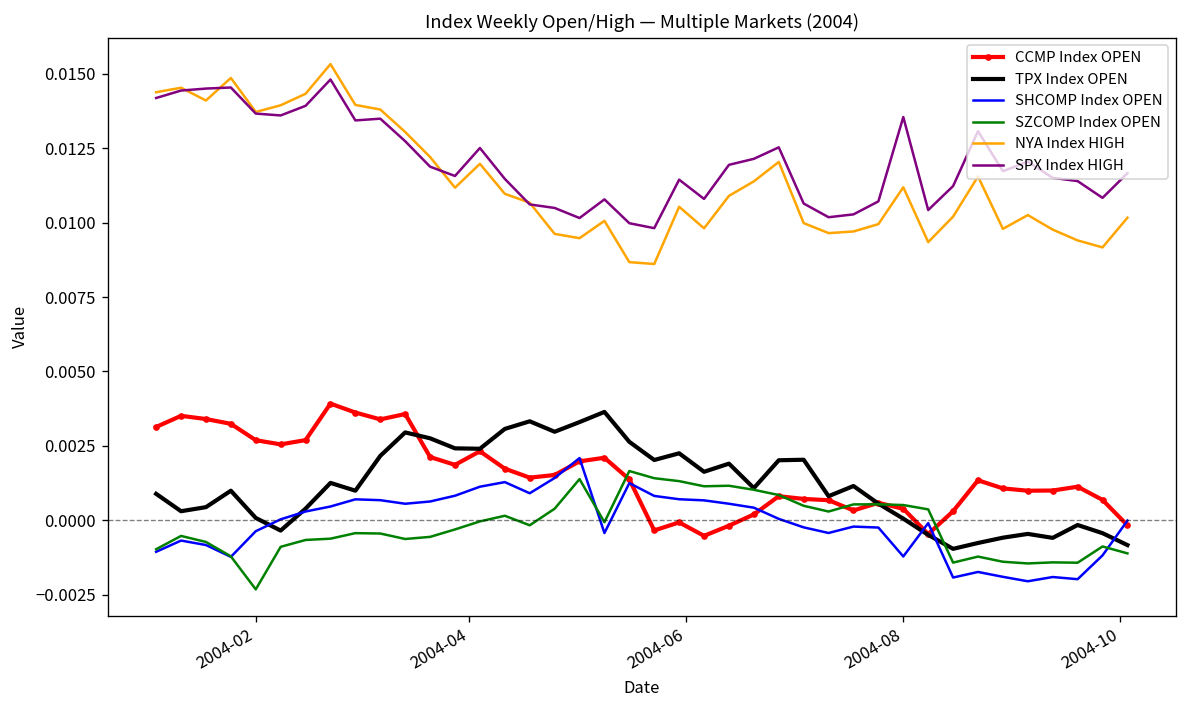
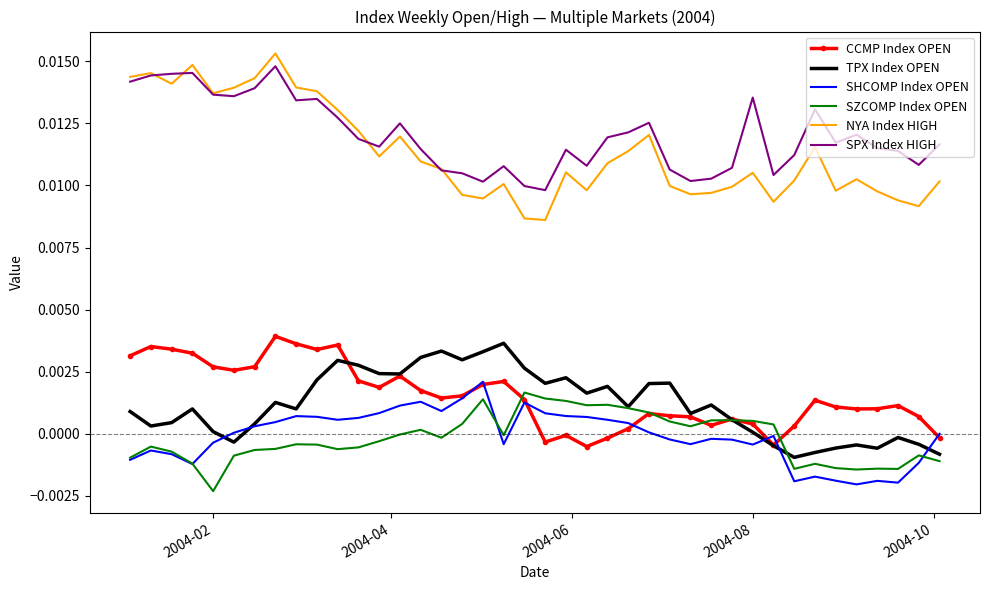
  {
    "CCMP Index OPEN": {
      "2004-02": 0.0027,
      "2004-08": 0.0004
    },
    "TPX Index OPEN": {
      "2004-02": 0.0001,
      "2004-08": 0.0001
    },
    "SHCOMP Index OPEN": {
      "2004-02": -0.0004,
-     "2004-08": -0.0012
+     "2004-08": -0.0004
    },
    "SZCOMP Index OPEN": {
      "2004-02": -0.0023,
      "2004-08": 0.0005
    },
    "NYA Index HIGH": {
-     "2004-08": 0.0112
+     "2004-08": 0.0105
    },
    "SPX Index HIGH": {
      "2004-08": 0.0135
    }
  }
